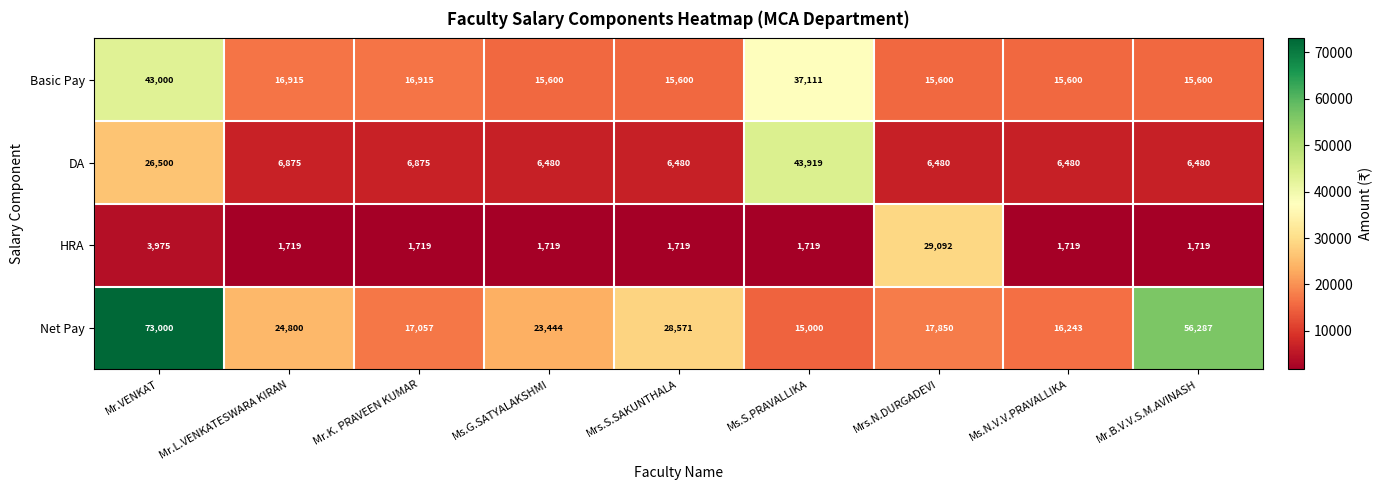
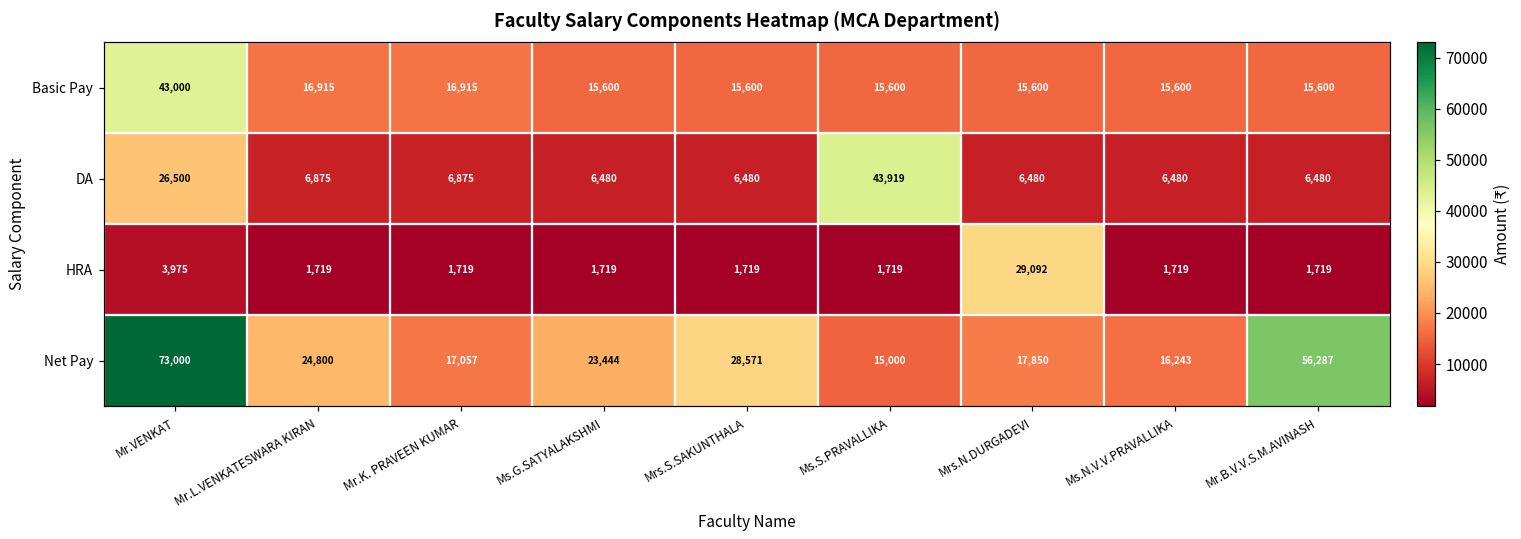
  {
    "Basic Pay": {
      "Mr.VENKAT": "43,000",
      "Mr.L.VENKATESWARA KIRAN": "16,915",
      "Mr.K. PRAVEEN KUMAR": "16,915",
      "Ms.G.SATYALAKSHMI": "15,600",
      "Mrs.S.SAKUNTHALA": "15,600",
-     "Ms.S.PRAVALLIKA": "37,111",
+     "Ms.S.PRAVALLIKA": "15,600",
      "Mrs.N.DURGADEVI": "15,600",
      "Ms.N.V.V.PRAVALLIKA": "15,600",
      "Mr.B.V.V.S.M.AVINASH": "15,600"
    },
    "DA": {
      "Mr.VENKAT": "26,500",
      "Mr.L.VENKATESWARA KIRAN": "6,875",
      "Mr.K. PRAVEEN KUMAR": "6,875",
      "Ms.G.SATYALAKSHMI": "6,480",
      "Mrs.S.SAKUNTHALA": "6,480",
      "Ms.S.PRAVALLIKA": "43,919",
      "Mrs.N.DURGADEVI": "6,480",
      "Ms.N.V.V.PRAVALLIKA": "6,480",
      "Mr.B.V.V.S.M.AVINASH": "6,480"
    },
    "HRA": {
      "Mr.VENKAT": "3,975",
      "Mr.L.VENKATESWARA KIRAN": "1,719",
      "Mr.K. PRAVEEN KUMAR": "1,719",
      "Ms.G.SATYALAKSHMI": "1,719",
      "Mrs.S.SAKUNTHALA": "1,719",
      "Ms.S.PRAVALLIKA": "1,719",
      "Mrs.N.DURGADEVI": "29,092",
      "Ms.N.V.V.PRAVALLIKA": "1,719",
      "Mr.B.V.V.S.M.AVINASH": "1,719"
    },
    "Net Pay": {
      "Mr.VENKAT": "73,000",
      "Mr.L.VENKATESWARA KIRAN": "24,800",
      "Mr.K. PRAVEEN KUMAR": "17,057",
      "Ms.G.SATYALAKSHMI": "23,444",
      "Mrs.S.SAKUNTHALA": "28,571",
      "Ms.S.PRAVALLIKA": "15,000",
      "Mrs.N.DURGADEVI": "17,850",
      "Ms.N.V.V.PRAVALLIKA": "16,243",
      "Mr.B.V.V.S.M.AVINASH": "56,287"
    }
  }
